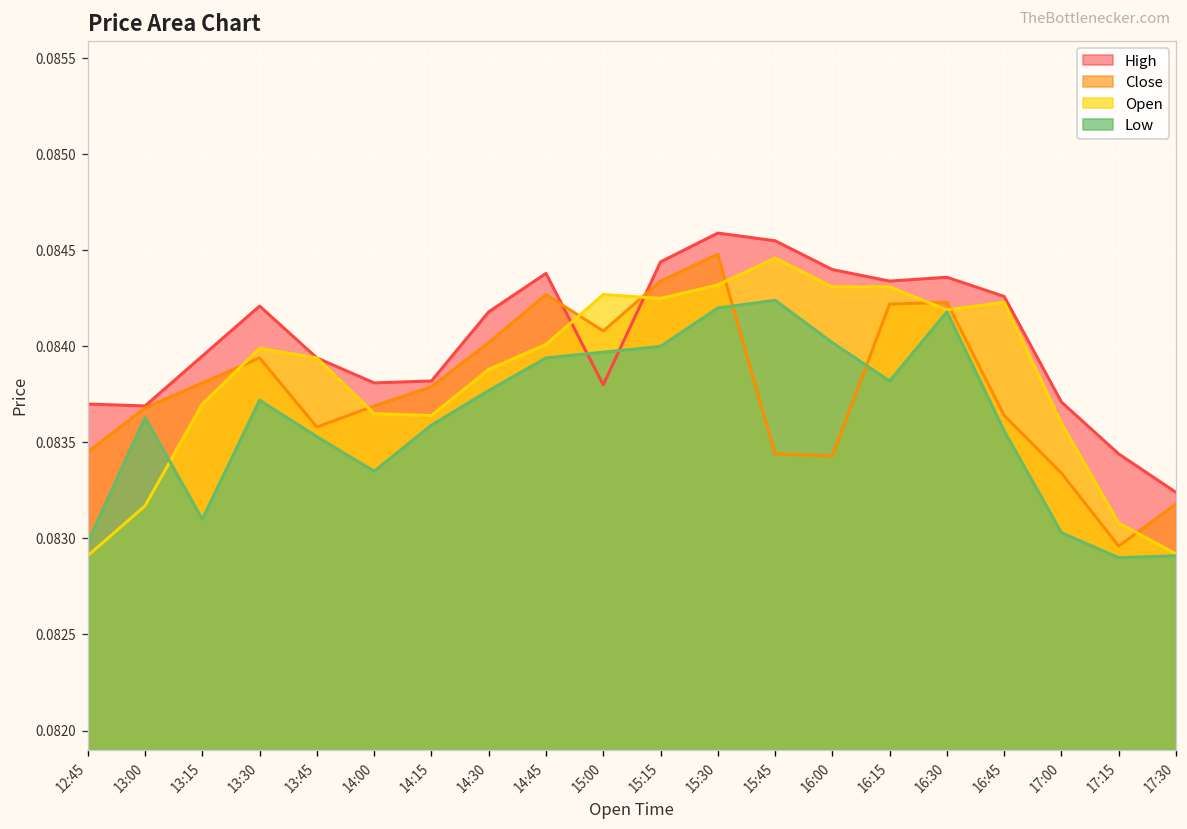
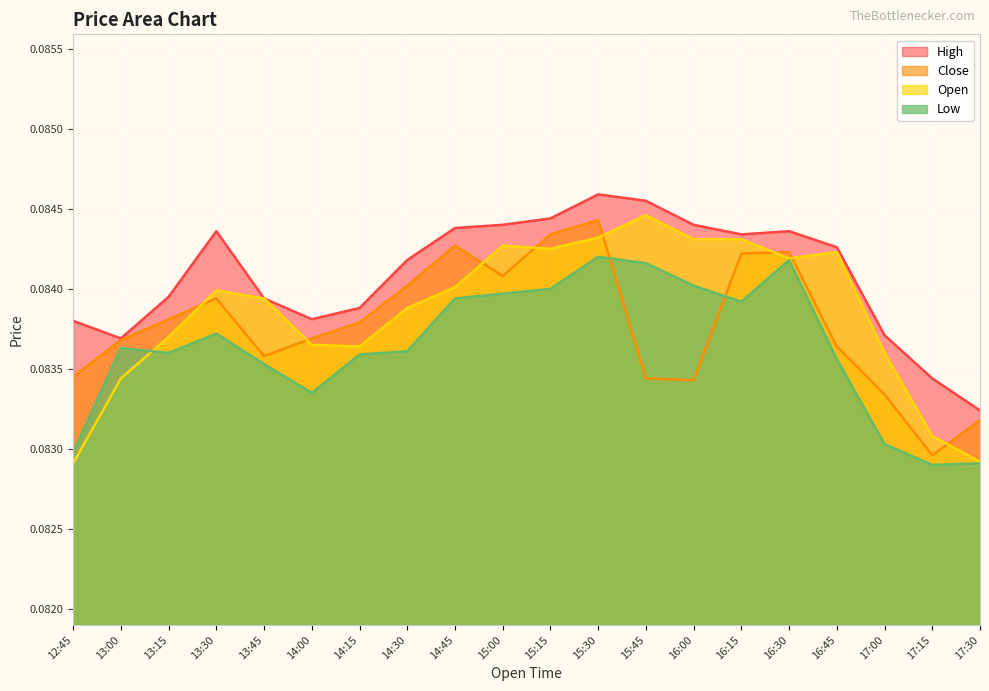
  {
    "High": {
-     "12:45": 0.0837,
+     "12:45": 0.0838,
      "13:15": 0.08395,
-     "13:30": 0.08421,
+     "13:30": 0.08436,
      "14:00": 0.08381,
-     "14:15": 0.08382,
+     "14:15": 0.08388,
      "14:30": 0.08418,
      "14:45": 0.08438,
-     "15:00": 0.0838,
+     "15:00": 0.0844,
      "15:15": 0.08444,
      "15:30": 0.08459,
      "15:45": 0.08455,
      "16:00": 0.08440,
      "16:15": 0.08434,
      "16:30": 0.08436,
      "16:45": 0.08426,
      "17:00": 0.08371,
      "17:15": 0.08344,
      "17:30": 0.08324
    },
    "Close": {
      "12:45": 0.08345,
      "13:15": 0.08381,
      "13:30": 0.08394,
      "13:45": 0.08358,
      "14:00": 0.08369,
      "14:15": 0.08379,
      "14:30": 0.08402,
      "14:45": 0.08427,
      "15:00": 0.08408,
      "15:15": 0.08434,
-     "15:30": 0.08448,
+     "15:30": 0.08443,
      "15:45": 0.08344,
      "16:00": 0.08343,
      "16:15": 0.08422,
      "16:30": 0.08423,
      "16:45": 0.08364,
      "17:00": 0.08334,
      "17:15": 0.08296,
      "17:30": 0.08318
    },
    "Open": {
      "12:45": 0.08291,
-     "13:00": 0.08317,
+     "13:00": 0.08344,
      "13:15": 0.08370,
      "13:30": 0.08399,
      "14:00": 0.08365,
      "14:15": 0.08364,
      "14:30": 0.08388,
      "14:45": 0.08401,
      "15:00": 0.08427,
      "15:15": 0.08425,
      "15:30": 0.08432,
      "15:45": 0.08446,
      "16:00": 0.08431,
      "16:15": 0.08431,
      "16:45": 0.08423,
      "17:00": 0.08360,
      "17:15": 0.08308
    },
    "Low": {
      "12:45": 0.08298,
      "13:00": 0.08363,
-     "13:15": 0.0831,
+     "13:15": 0.0836,
      "13:30": 0.08372,
      "13:45": 0.08353,
      "14:00": 0.08335,
      "14:15": 0.08359,
-     "14:30": 0.08377,
+     "14:30": 0.08361,
      "14:45": 0.08394,
      "15:00": 0.08397,
      "15:15": 0.08400,
      "15:30": 0.08420,
-     "15:45": 0.08424,
+     "15:45": 0.08416,
      "16:00": 0.08402,
-     "16:15": 0.08382,
+     "16:15": 0.08392,
      "16:45": 0.08356,
      "17:00": 0.08303,
      "17:15": 0.08290
    }
  }
